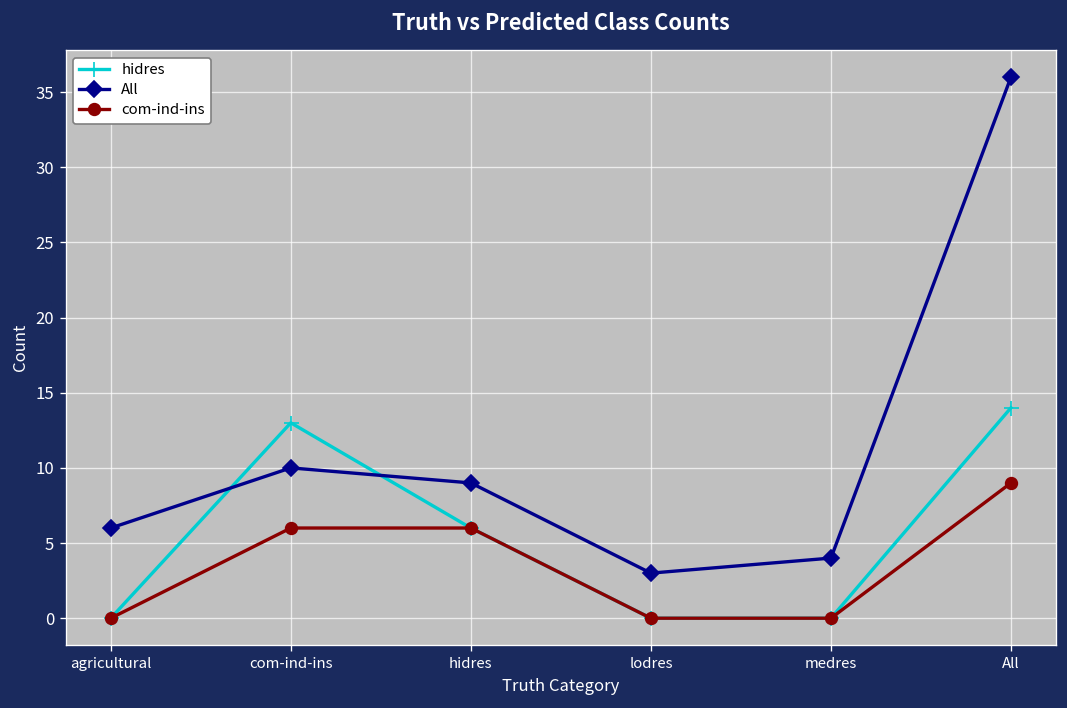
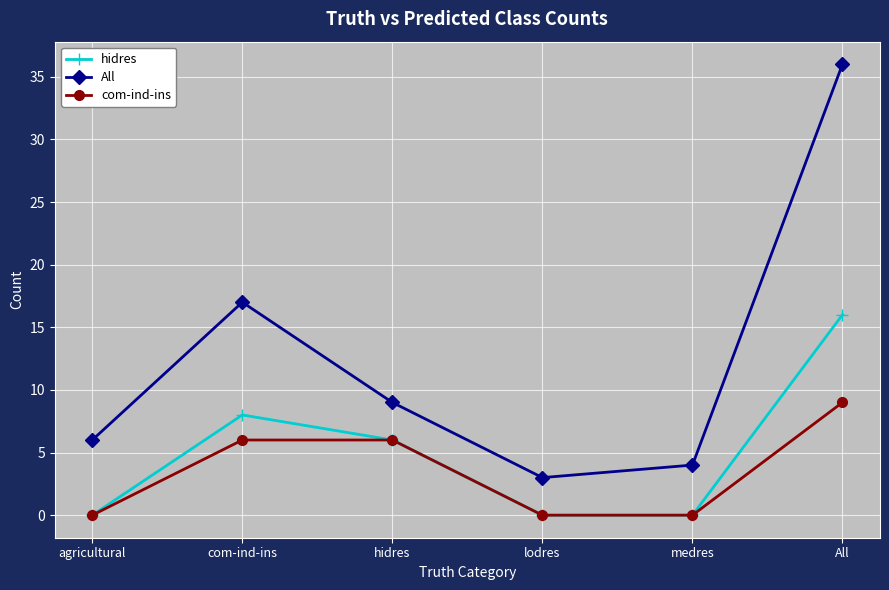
  {
    "hidres": {
-     "com-ind-ins": 13,
-     "All": 14
+     "com-ind-ins": 8,
+     "All": 16
    },
    "All": {
      "agricultural": 6,
-     "com-ind-ins": 10,
+     "com-ind-ins": 17,
      "hidres": 9,
      "lodres": 3,
      "medres": 4,
      "All": 36
    },
    "com-ind-ins": {
      "com-ind-ins": 6,
      "All": 9
    }
  }
